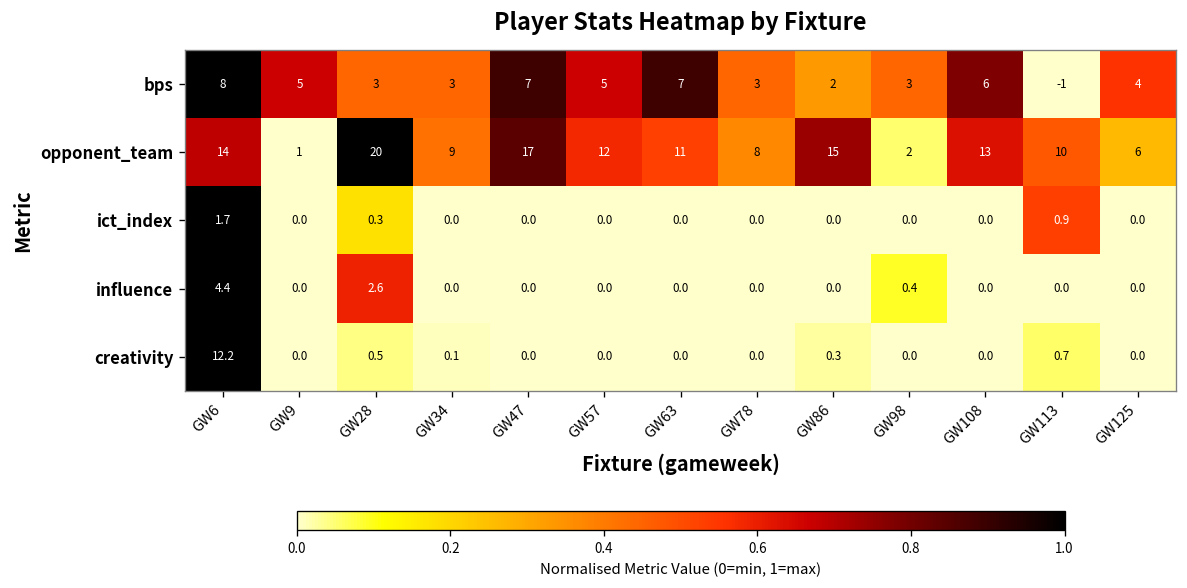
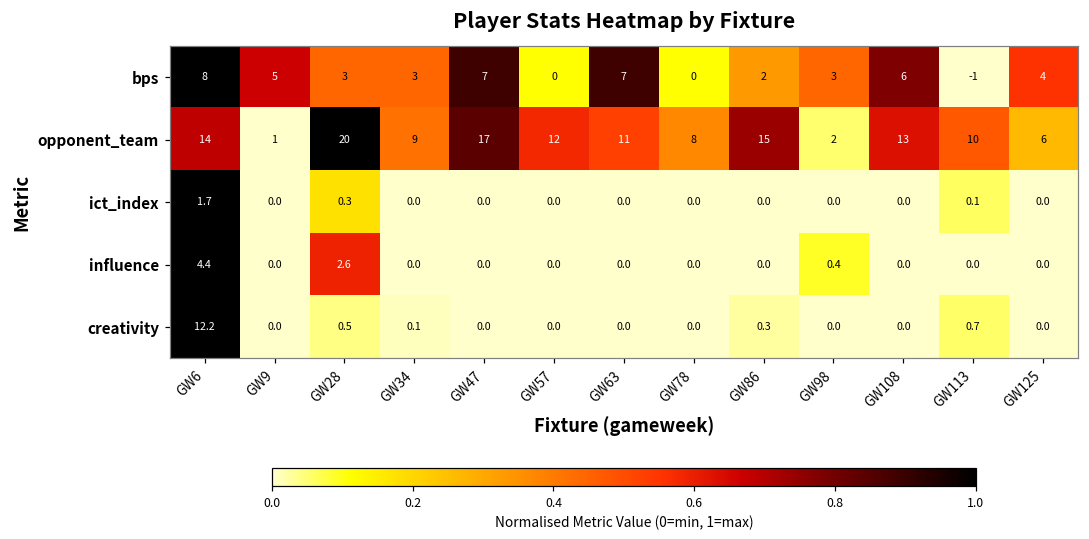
  {
    "bps": {
      "GW6": 8,
      "GW9": 5,
      "GW28": 3,
      "GW34": 3,
      "GW47": 7,
-     "GW57": 5,
+     "GW57": 0,
      "GW63": 7,
-     "GW78": 3,
+     "GW78": 0,
      "GW86": 2,
      "GW98": 3,
      "GW108": 6,
      "GW113": -1,
      "GW125": 4
    },
    "opponent_team": {
      "GW6": 14,
      "GW9": 1,
      "GW28": 20,
      "GW34": 9,
      "GW47": 17,
      "GW57": 12,
      "GW63": 11,
      "GW78": 8,
      "GW86": 15,
      "GW98": 2,
      "GW108": 13,
      "GW113": 10,
      "GW125": 6
    },
    "ict_index": {
      "GW6": 1.7,
      "GW9": 0.0,
      "GW28": 0.3,
      "GW34": 0.0,
      "GW47": 0.0,
      "GW57": 0.0,
      "GW63": 0.0,
      "GW78": 0.0,
      "GW86": 0.0,
      "GW98": 0.0,
      "GW108": 0.0,
-     "GW113": 0.9,
+     "GW113": 0.1,
      "GW125": 0.0
    },
    "influence": {
      "GW6": 4.4,
      "GW9": 0.0,
      "GW28": 2.6,
      "GW34": 0.0,
      "GW47": 0.0,
      "GW57": 0.0,
      "GW63": 0.0,
      "GW78": 0.0,
      "GW86": 0.0,
      "GW98": 0.4,
      "GW108": 0.0,
      "GW113": 0.0,
      "GW125": 0.0
    },
    "creativity": {
      "GW6": 12.2,
      "GW9": 0.0,
      "GW28": 0.5,
      "GW34": 0.1,
      "GW47": 0.0,
      "GW57": 0.0,
      "GW63": 0.0,
      "GW78": 0.0,
      "GW86": 0.3,
      "GW98": 0.0,
      "GW108": 0.0,
      "GW113": 0.7,
      "GW125": 0.0
    }
  }
